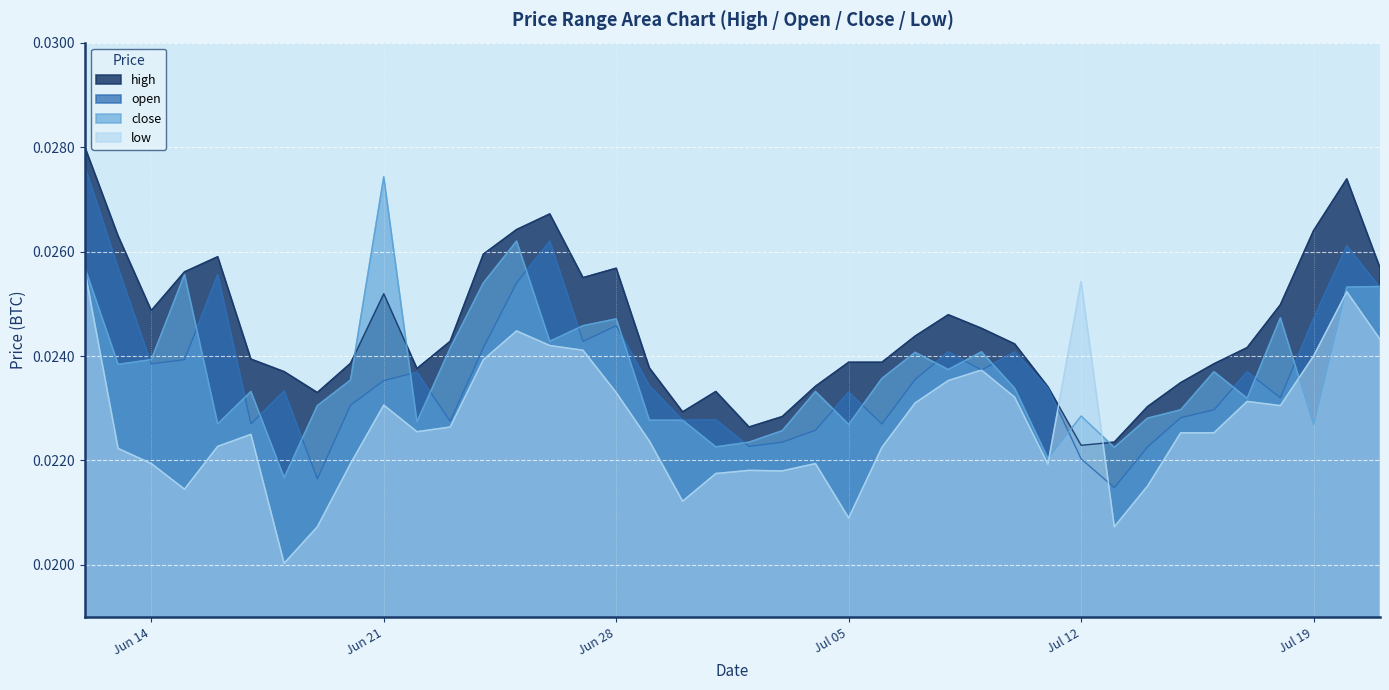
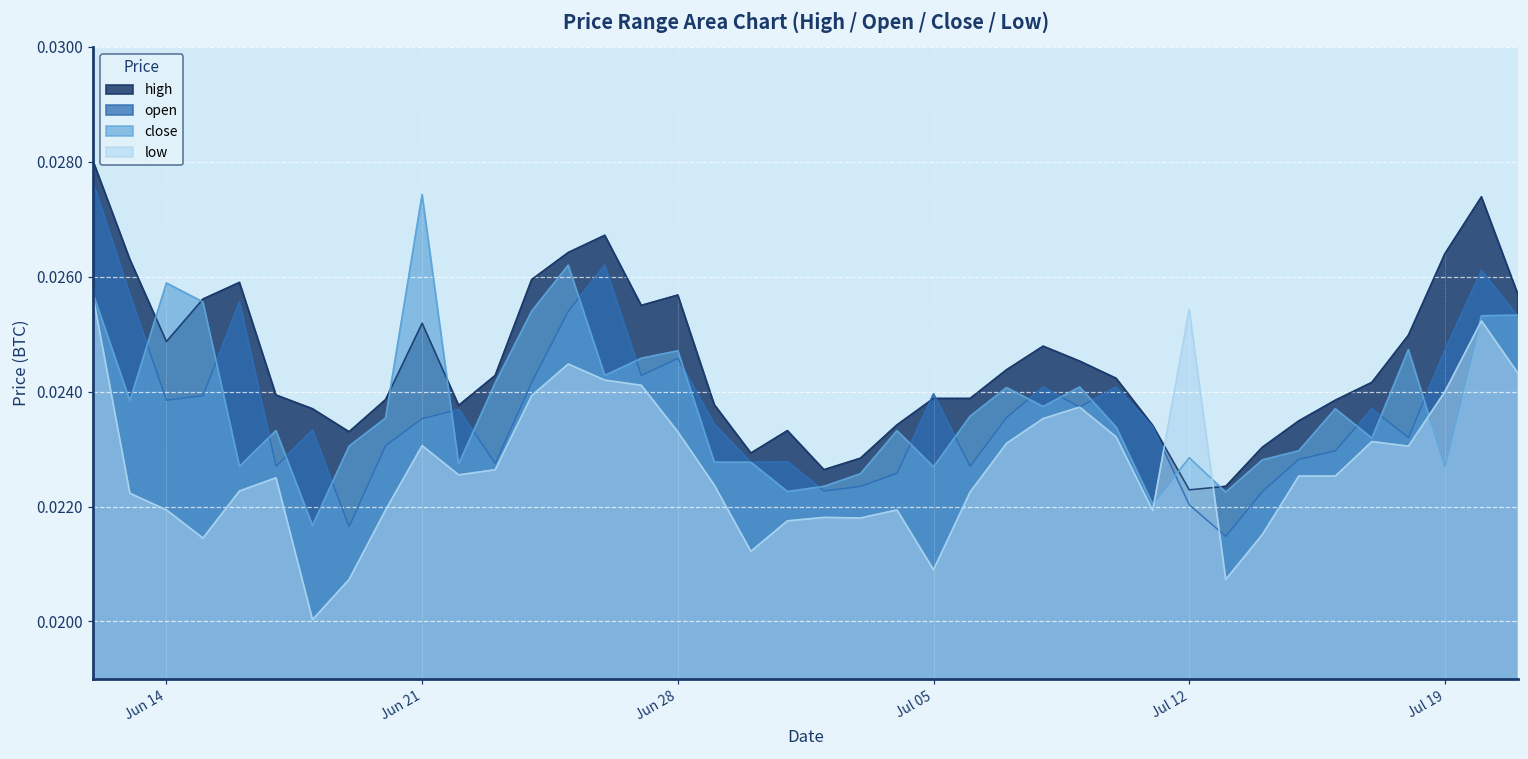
  {
    "high": {
      "Jun 14": 0.0249,
      "Jun 21": 0.0252,
      "Jun 28": 0.0257,
      "Jul 05": 0.0239,
      "Jul 12": 0.0223,
      "Jul 19": 0.0264
    },
    "open": {
      "Jun 14": 0.0239,
      "Jun 21": 0.0235,
      "Jun 28": 0.0246,
-     "Jul 05": 0.0233,
+     "Jul 05": 0.0240,
      "Jul 12": 0.0220,
      "Jul 19": 0.0247
    },
    "close": {
-     "Jun 14": 0.0239,
+     "Jun 14": 0.0259,
      "Jun 21": 0.0274,
      "Jun 28": 0.0247,
      "Jul 05": 0.0227,
      "Jul 12": 0.0229,
      "Jul 19": 0.0227
    },
    "low": {
      "Jun 14": 0.0219,
      "Jun 21": 0.0231,
      "Jun 28": 0.0233,
      "Jul 05": 0.0209,
      "Jul 12": 0.0254,
      "Jul 19": 0.0240
    }
  }
